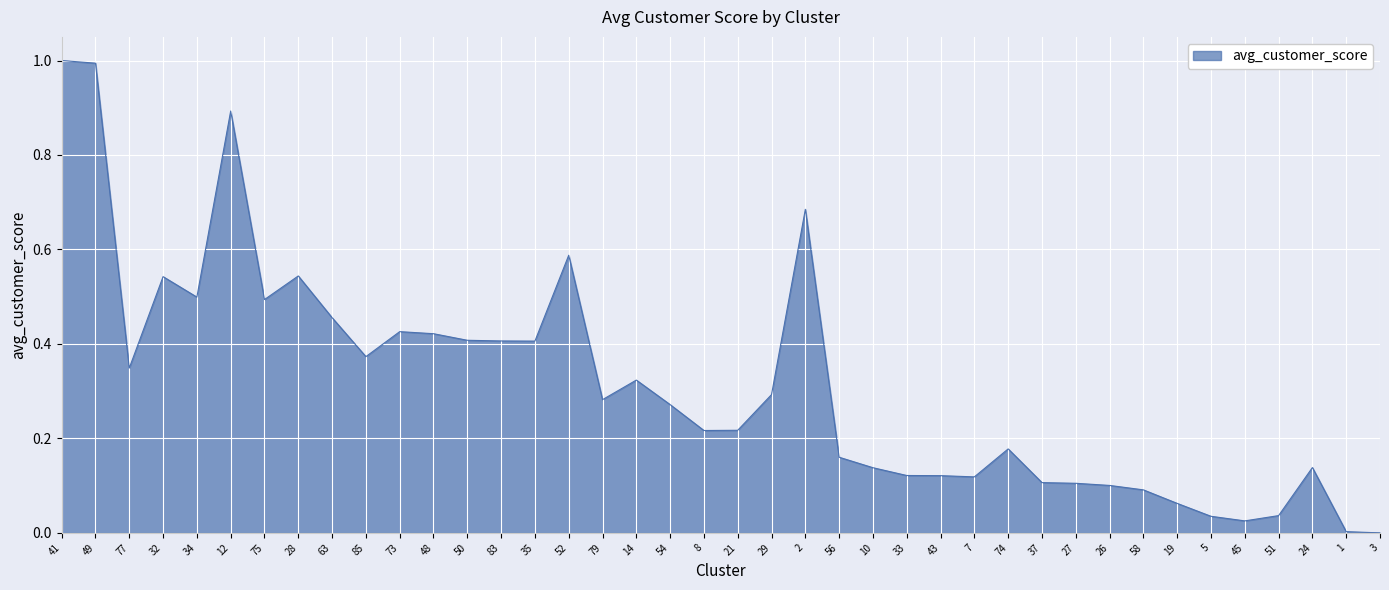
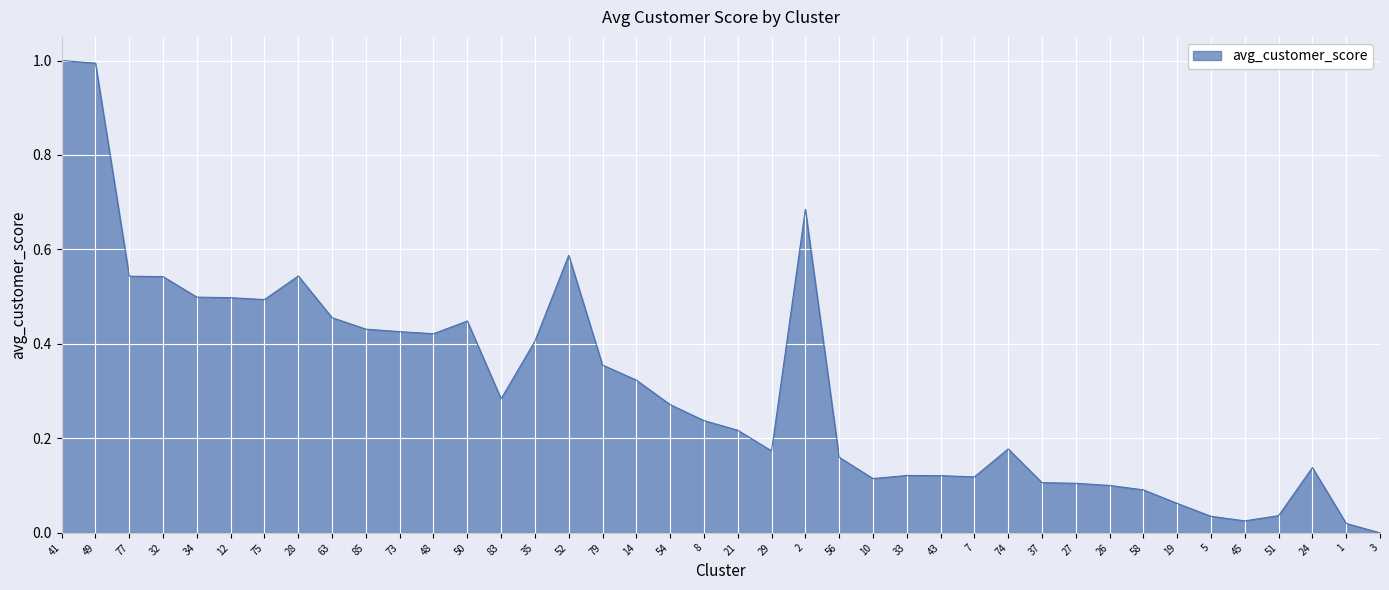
  {
    "41": 1.00,
    "49": 0.99,
-   "77": 0.35,
+   "77": 0.54,
    "32": 0.54,
    "34": 0.50,
-   "12": 0.89,
+   "12": 0.50,
    "75": 0.49,
    "28": 0.54,
    "63": 0.46,
-   "85": 0.37,
+   "85": 0.43,
    "73": 0.43,
    "48": 0.42,
-   "50": 0.41,
-   "83": 0.41,
+   "50": 0.45,
+   "83": 0.28,
    "35": 0.41,
    "52": 0.59,
-   "79": 0.28,
+   "79": 0.36,
    "14": 0.32,
    "54": 0.27,
-   "8": 0.22,
+   "8": 0.24,
    "21": 0.22,
-   "29": 0.29,
+   "29": 0.17,
    "2": 0.68,
    "56": 0.16,
-   "10": 0.14,
+   "10": 0.11,
    "33": 0.12,
    "43": 0.12,
    "7": 0.12,
    "74": 0.18,
    "37": 0.11,
    "27": 0.10,
    "26": 0.10,
    "58": 0.09,
    "19": 0.06,
    "5": 0.04,
    "45": 0.03,
    "51": 0.04,
    "24": 0.14,
-   "1": 0.00,
+   "1": 0.02,
    "3": 0.00
  }
